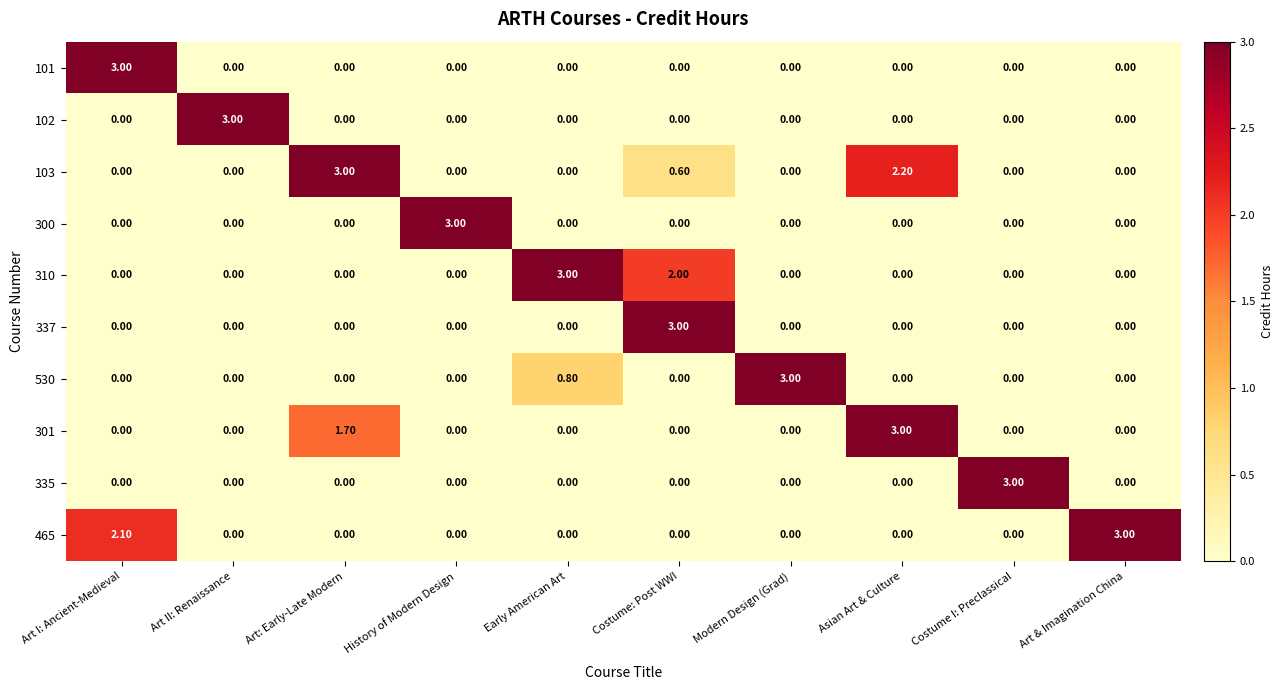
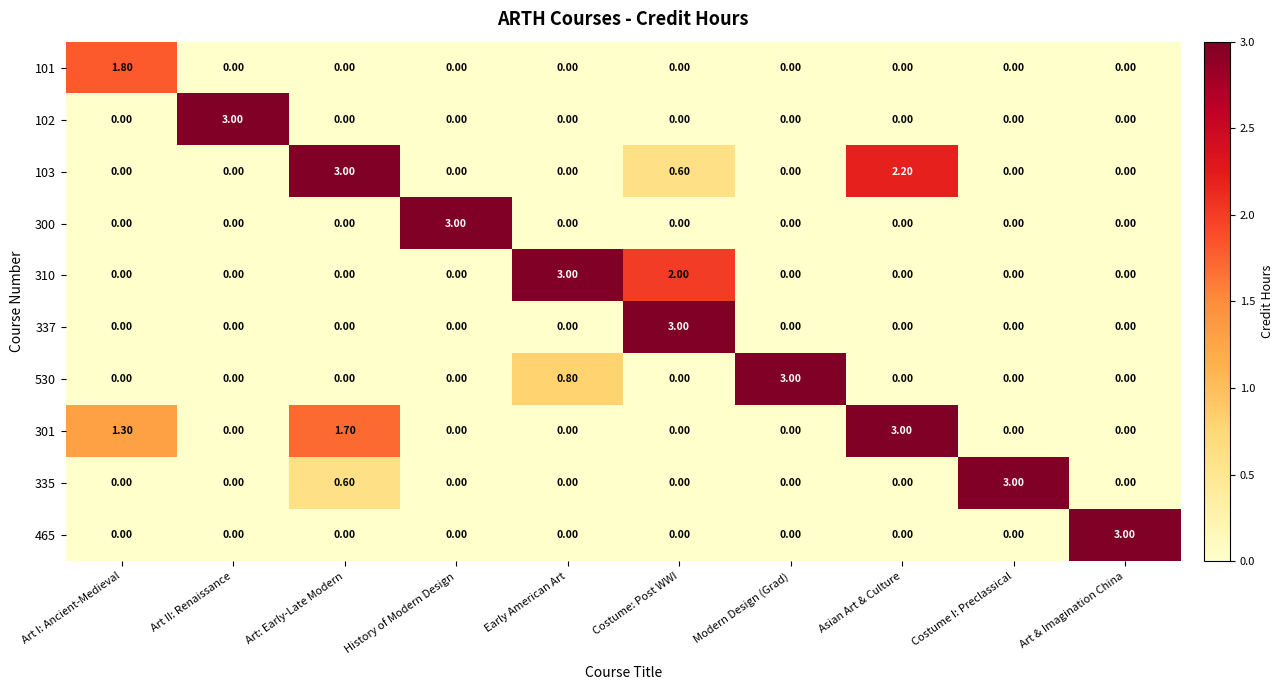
  {
    "101": {
-     "Art I: Ancient-Medieval": 3.00,
+     "Art I: Ancient-Medieval": 1.80,
      "Art II: Renaissance": 0.00,
      "Art: Early-Late Modern": 0.00,
      "History of Modern Design": 0.00,
      "Early American Art": 0.00,
      "Costume: Post WWI": 0.00,
      "Modern Design (Grad)": 0.00,
      "Asian Art & Culture": 0.00,
      "Costume I: Preclassical": 0.00,
      "Art & Imagination China": 0.00
    },
    "102": {
      "Art I: Ancient-Medieval": 0.00,
      "Art II: Renaissance": 3.00,
      "Art: Early-Late Modern": 0.00,
      "History of Modern Design": 0.00,
      "Early American Art": 0.00,
      "Costume: Post WWI": 0.00,
      "Modern Design (Grad)": 0.00,
      "Asian Art & Culture": 0.00,
      "Costume I: Preclassical": 0.00,
      "Art & Imagination China": 0.00
    },
    "103": {
      "Art I: Ancient-Medieval": 0.00,
      "Art II: Renaissance": 0.00,
      "Art: Early-Late Modern": 3.00,
      "History of Modern Design": 0.00,
      "Early American Art": 0.00,
      "Costume: Post WWI": 0.60,
      "Modern Design (Grad)": 0.00,
      "Asian Art & Culture": 2.20,
      "Costume I: Preclassical": 0.00,
      "Art & Imagination China": 0.00
    },
    "300": {
      "Art I: Ancient-Medieval": 0.00,
      "Art II: Renaissance": 0.00,
      "Art: Early-Late Modern": 0.00,
      "History of Modern Design": 3.00,
      "Early American Art": 0.00,
      "Costume: Post WWI": 0.00,
      "Modern Design (Grad)": 0.00,
      "Asian Art & Culture": 0.00,
      "Costume I: Preclassical": 0.00,
      "Art & Imagination China": 0.00
    },
    "310": {
      "Art I: Ancient-Medieval": 0.00,
      "Art II: Renaissance": 0.00,
      "Art: Early-Late Modern": 0.00,
      "History of Modern Design": 0.00,
      "Early American Art": 3.00,
      "Costume: Post WWI": 2.00,
      "Modern Design (Grad)": 0.00,
      "Asian Art & Culture": 0.00,
      "Costume I: Preclassical": 0.00,
      "Art & Imagination China": 0.00
    },
    "337": {
      "Art I: Ancient-Medieval": 0.00,
      "Art II: Renaissance": 0.00,
      "Art: Early-Late Modern": 0.00,
      "History of Modern Design": 0.00,
      "Early American Art": 0.00,
      "Costume: Post WWI": 3.00,
      "Modern Design (Grad)": 0.00,
      "Asian Art & Culture": 0.00,
      "Costume I: Preclassical": 0.00,
      "Art & Imagination China": 0.00
    },
    "530": {
      "Art I: Ancient-Medieval": 0.00,
      "Art II: Renaissance": 0.00,
      "Art: Early-Late Modern": 0.00,
      "History of Modern Design": 0.00,
      "Early American Art": 0.80,
      "Costume: Post WWI": 0.00,
      "Modern Design (Grad)": 3.00,
      "Asian Art & Culture": 0.00,
      "Costume I: Preclassical": 0.00,
      "Art & Imagination China": 0.00
    },
    "301": {
-     "Art I: Ancient-Medieval": 0.00,
+     "Art I: Ancient-Medieval": 1.30,
      "Art II: Renaissance": 0.00,
      "Art: Early-Late Modern": 1.70,
      "History of Modern Design": 0.00,
      "Early American Art": 0.00,
      "Costume: Post WWI": 0.00,
      "Modern Design (Grad)": 0.00,
      "Asian Art & Culture": 3.00,
      "Costume I: Preclassical": 0.00,
      "Art & Imagination China": 0.00
    },
    "335": {
      "Art I: Ancient-Medieval": 0.00,
      "Art II: Renaissance": 0.00,
-     "Art: Early-Late Modern": 0.00,
+     "Art: Early-Late Modern": 0.60,
      "History of Modern Design": 0.00,
      "Early American Art": 0.00,
      "Costume: Post WWI": 0.00,
      "Modern Design (Grad)": 0.00,
      "Asian Art & Culture": 0.00,
      "Costume I: Preclassical": 3.00,
      "Art & Imagination China": 0.00
    },
    "465": {
-     "Art I: Ancient-Medieval": 2.10,
+     "Art I: Ancient-Medieval": 0.00,
      "Art II: Renaissance": 0.00,
      "Art: Early-Late Modern": 0.00,
      "History of Modern Design": 0.00,
      "Early American Art": 0.00,
      "Costume: Post WWI": 0.00,
      "Modern Design (Grad)": 0.00,
      "Asian Art & Culture": 0.00,
      "Costume I: Preclassical": 0.00,
      "Art & Imagination China": 3.00
    }
  }
